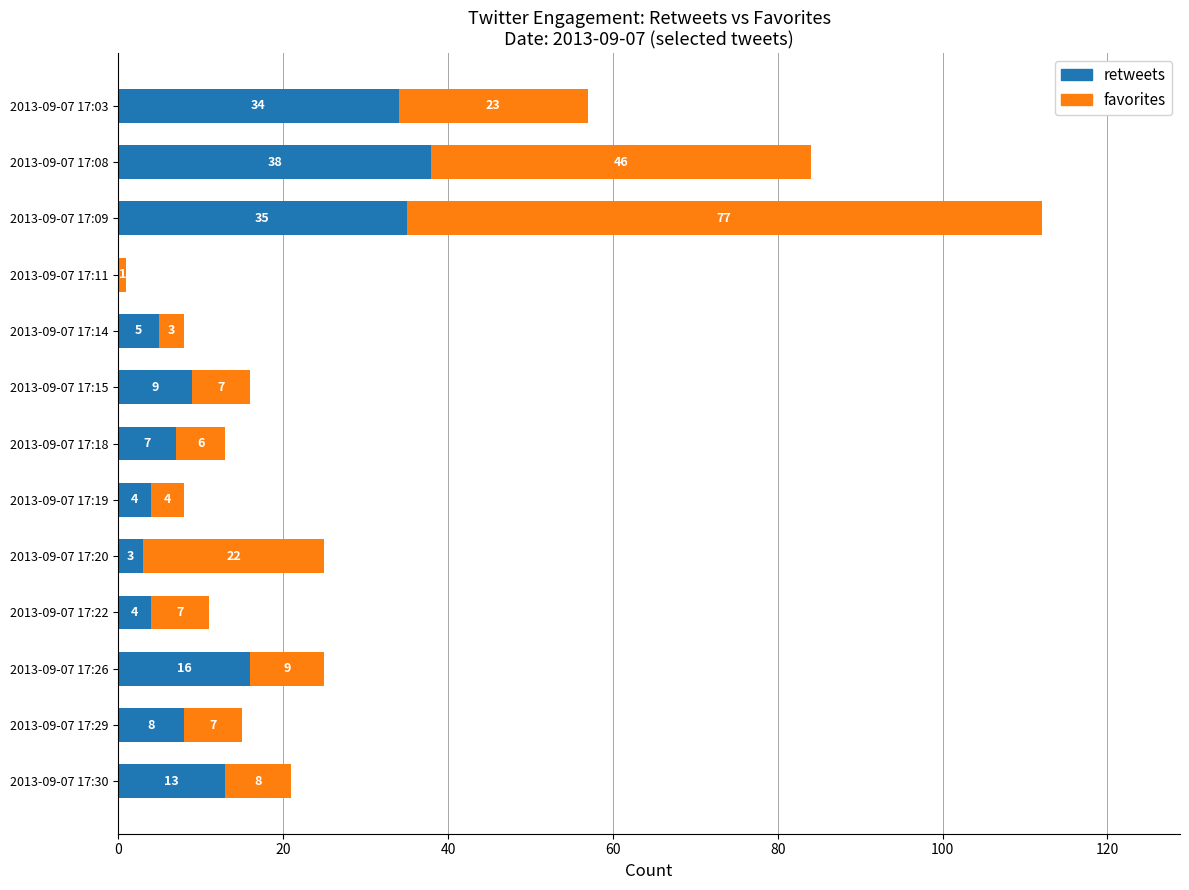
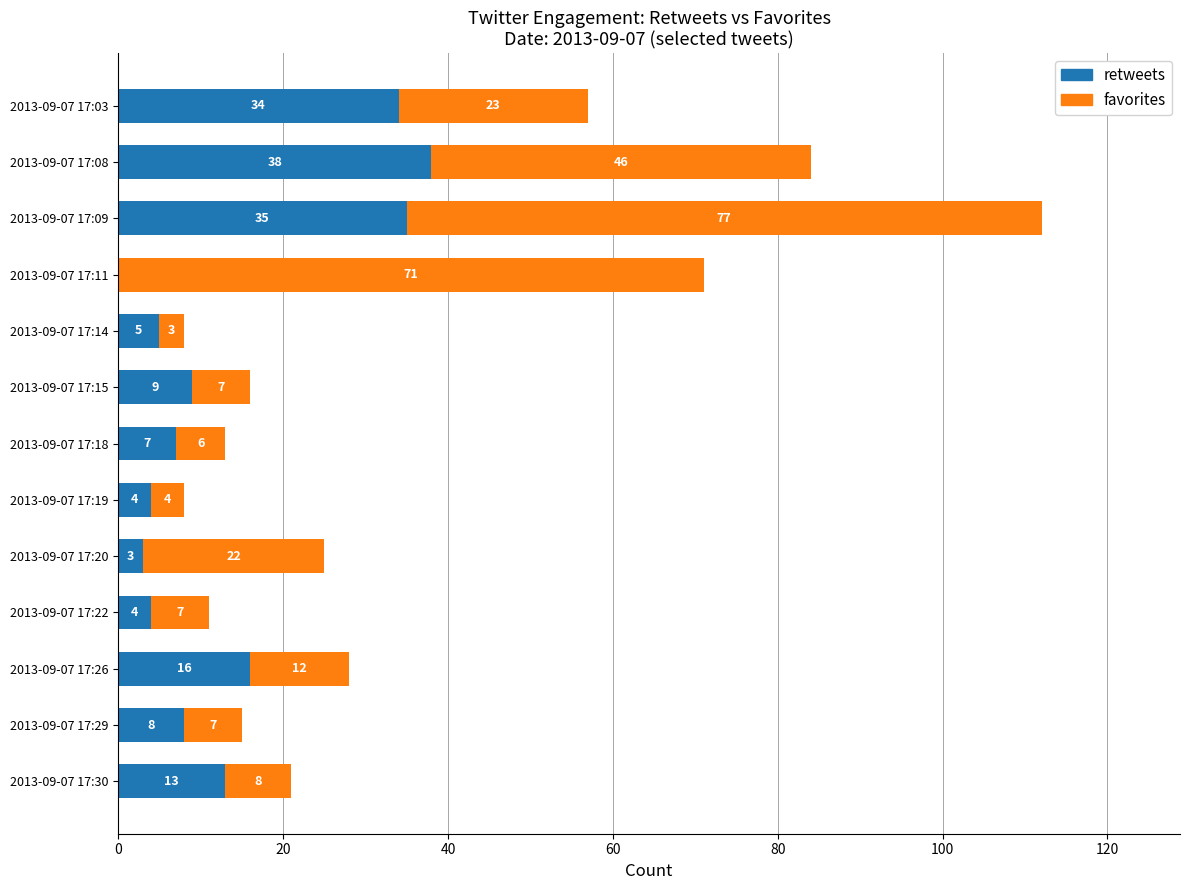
  {
    "retweets": {
      "2013-09-07 17:03": 34,
      "2013-09-07 17:08": 38,
      "2013-09-07 17:09": 35,
      "2013-09-07 17:14": 5,
      "2013-09-07 17:15": 9,
      "2013-09-07 17:18": 7,
      "2013-09-07 17:19": 4,
      "2013-09-07 17:20": 3,
      "2013-09-07 17:22": 4,
      "2013-09-07 17:26": 16,
      "2013-09-07 17:29": 8,
      "2013-09-07 17:30": 13
    },
    "favorites": {
      "2013-09-07 17:03": 23,
      "2013-09-07 17:08": 46,
      "2013-09-07 17:09": 77,
-     "2013-09-07 17:11": 1,
+     "2013-09-07 17:11": 71,
      "2013-09-07 17:14": 3,
      "2013-09-07 17:15": 7,
      "2013-09-07 17:18": 6,
      "2013-09-07 17:19": 4,
      "2013-09-07 17:20": 22,
      "2013-09-07 17:22": 7,
-     "2013-09-07 17:26": 9,
+     "2013-09-07 17:26": 12,
      "2013-09-07 17:29": 7,
      "2013-09-07 17:30": 8
    }
  }
